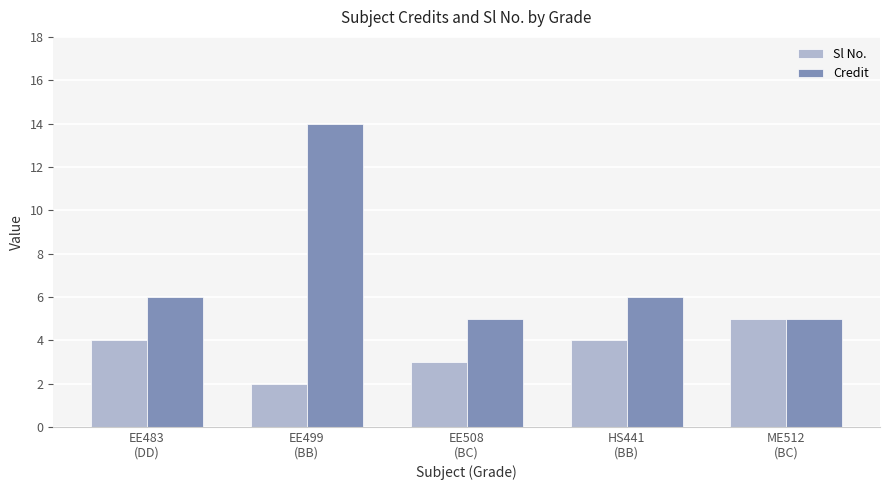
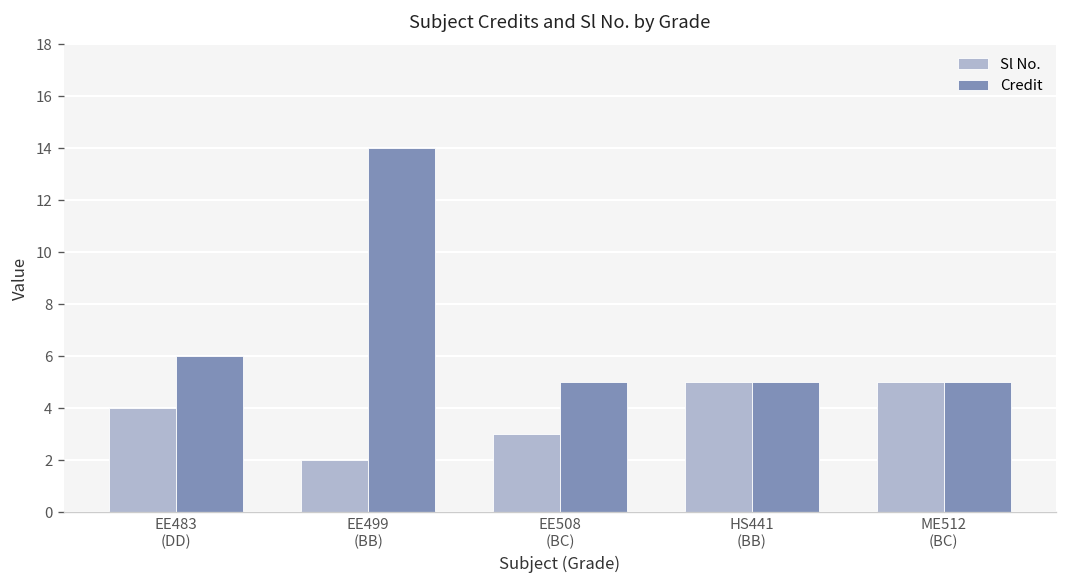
  {
    "Sl No.": {
      "EE483 (DD)": 4,
      "EE499 (BB)": 2,
      "EE508 (BC)": 3,
-     "HS441 (BB)": 4,
+     "HS441 (BB)": 5,
      "ME512 (BC)": 5
    },
    "Credit": {
      "EE483 (DD)": 6,
      "EE499 (BB)": 14,
      "EE508 (BC)": 5,
-     "HS441 (BB)": 6,
+     "HS441 (BB)": 5,
      "ME512 (BC)": 5
    }
  }
